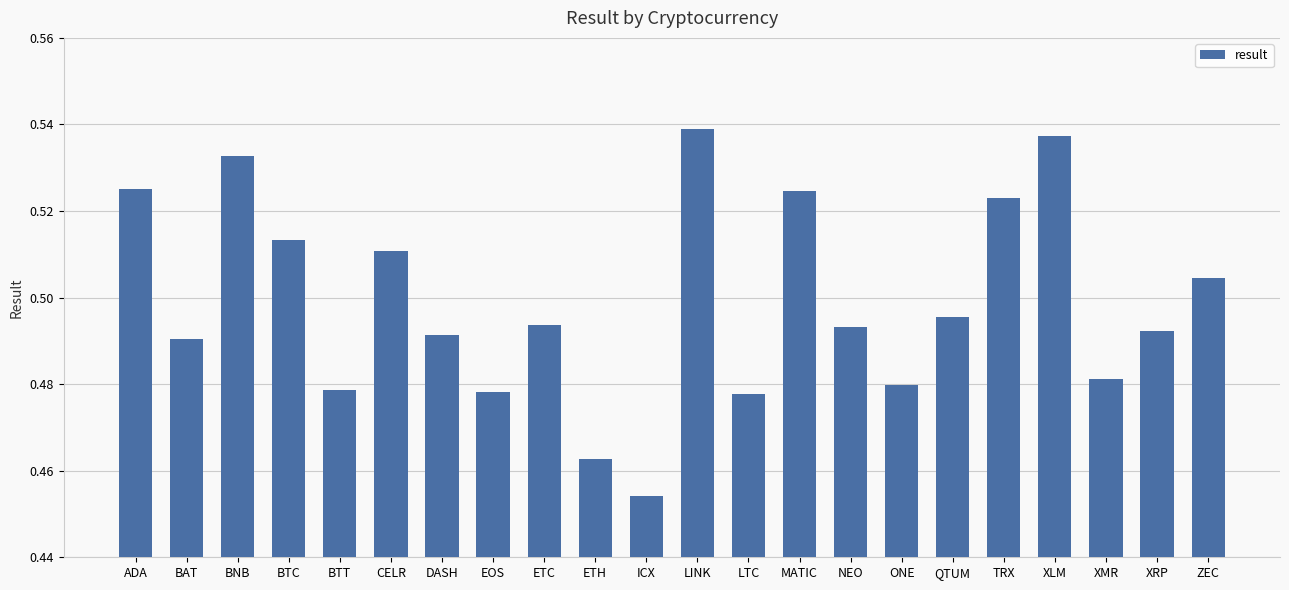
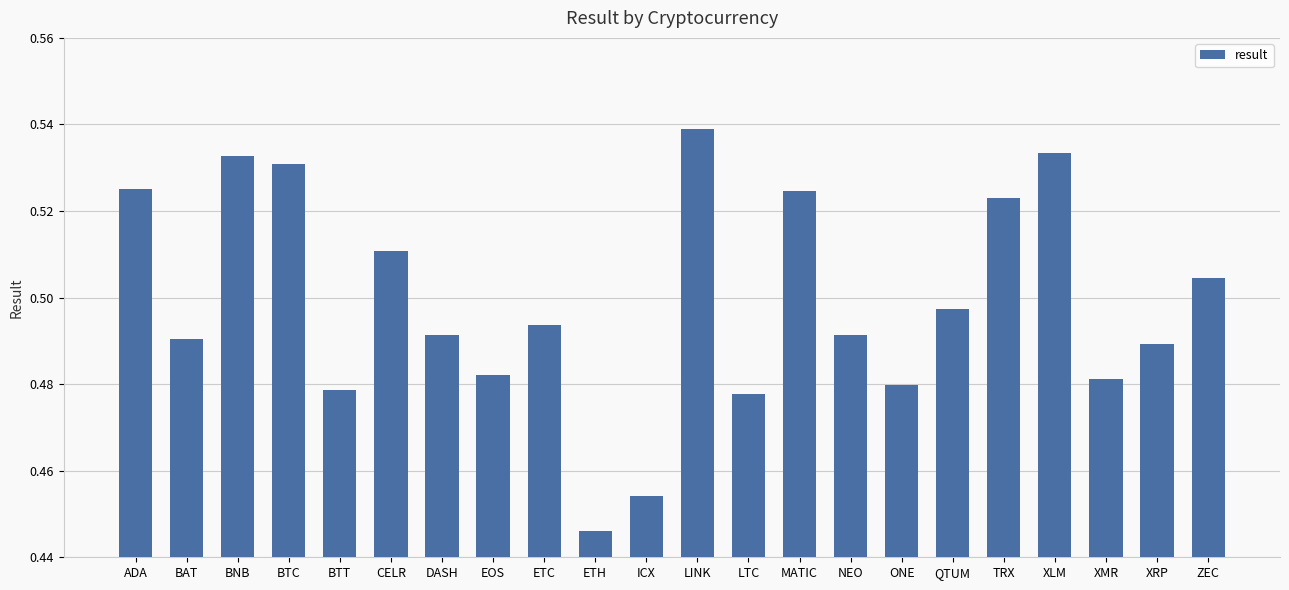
  {
    "ADA": 0.525,
    "BAT": 0.490,
    "BNB": 0.533,
-   "BTC": 0.513,
+   "BTC": 0.531,
    "BTT": 0.479,
    "CELR": 0.511,
    "DASH": 0.491,
-   "EOS": 0.478,
+   "EOS": 0.482,
    "ETC": 0.494,
-   "ETH": 0.463,
+   "ETH": 0.446,
    "ICX": 0.454,
    "LINK": 0.539,
    "LTC": 0.478,
    "MATIC": 0.525,
-   "NEO": 0.493,
+   "NEO": 0.491,
    "ONE": 0.480,
-   "QTUM": 0.495,
+   "QTUM": 0.497,
    "TRX": 0.523,
-   "XLM": 0.537,
+   "XLM": 0.533,
    "XMR": 0.481,
-   "XRP": 0.492,
+   "XRP": 0.489,
    "ZEC": 0.504
  }
